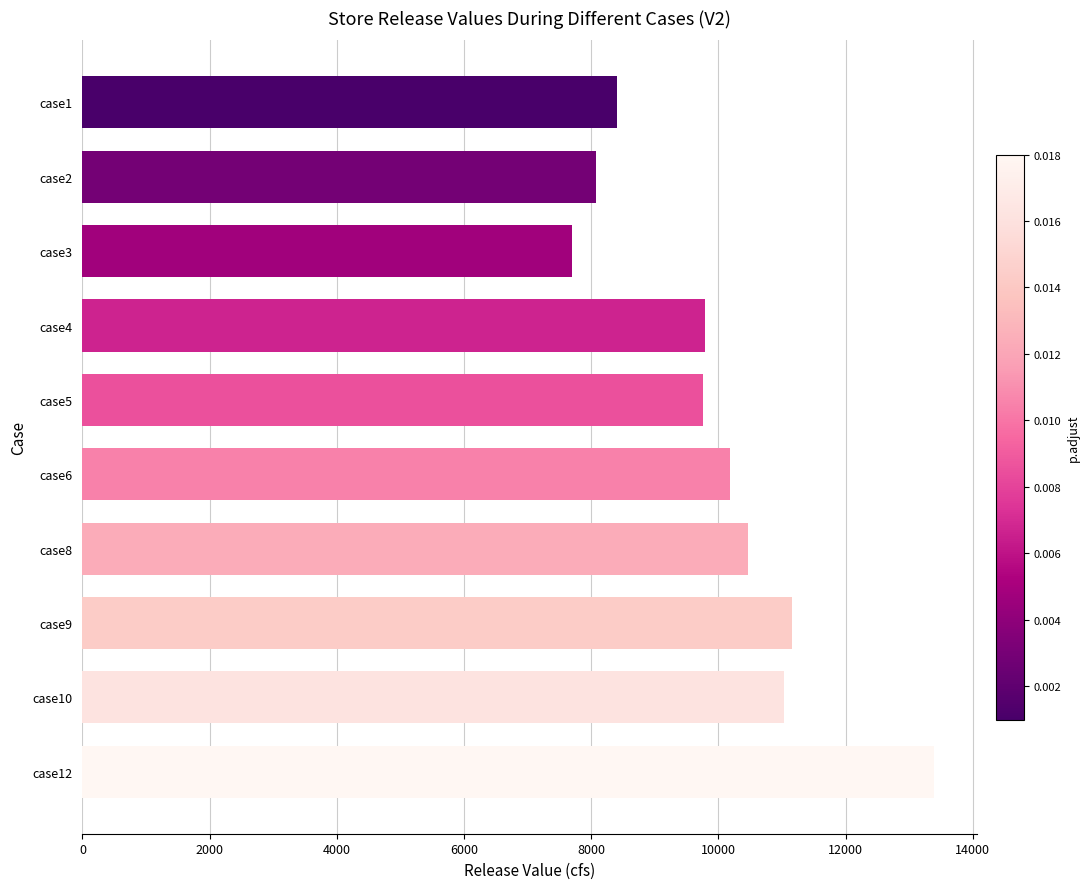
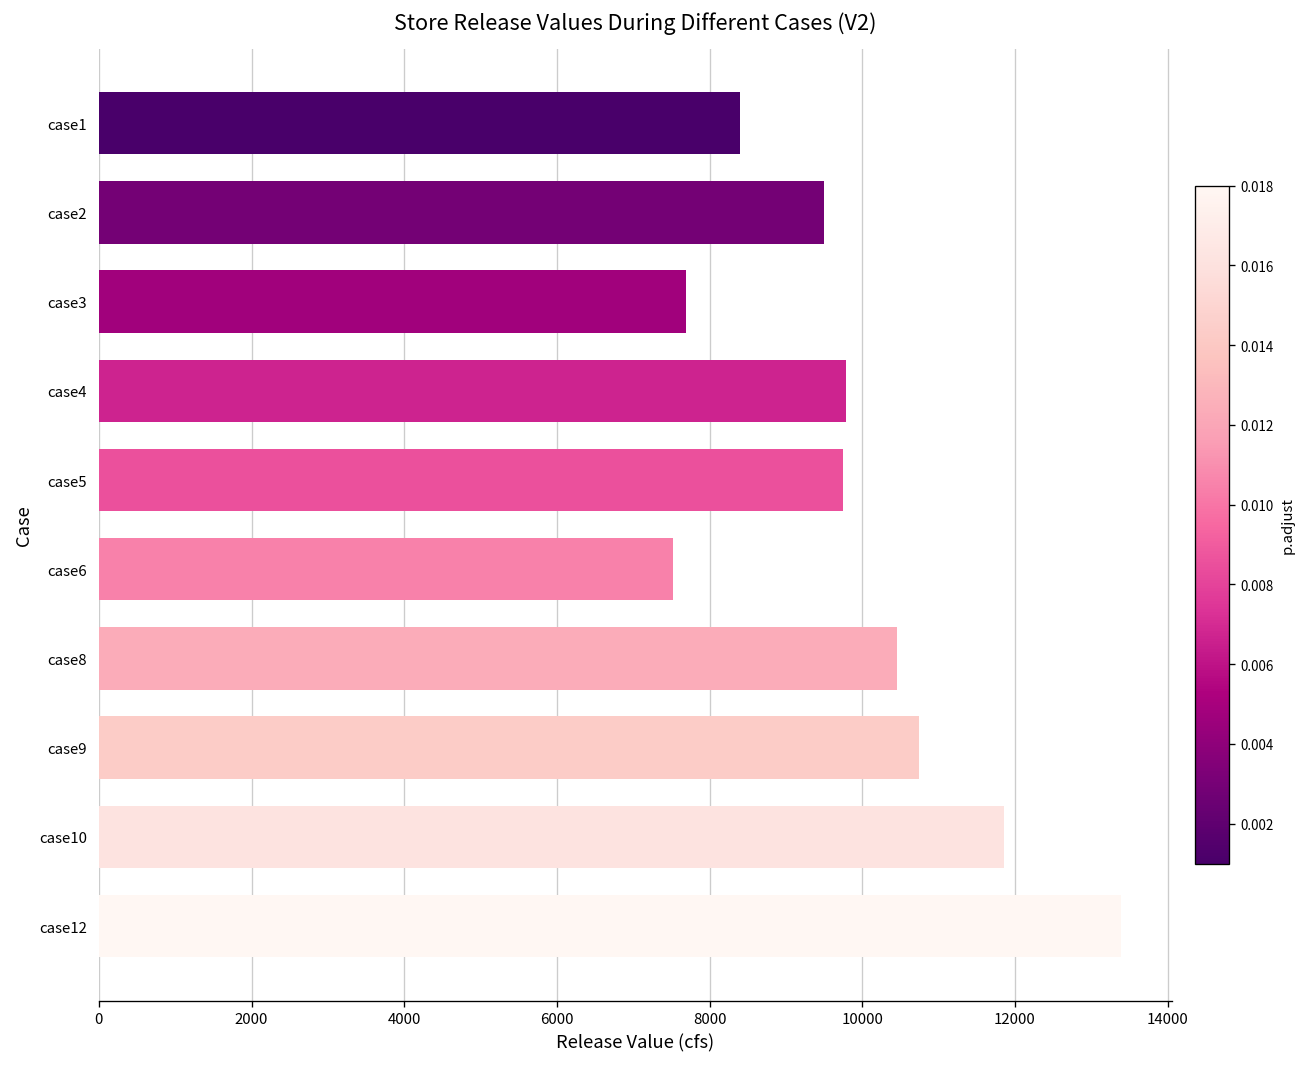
  {
    "case1": 8400,
-   "case2": 8100,
+   "case2": 9500,
    "case3": 7700,
    "case4": 9800,
    "case5": 9700,
-   "case6": 10200,
+   "case6": 7500,
    "case8": 10500,
-   "case9": 11200,
-   "case10": 11000,
+   "case9": 10700,
+   "case10": 11900,
    "case12": 13400
  }
